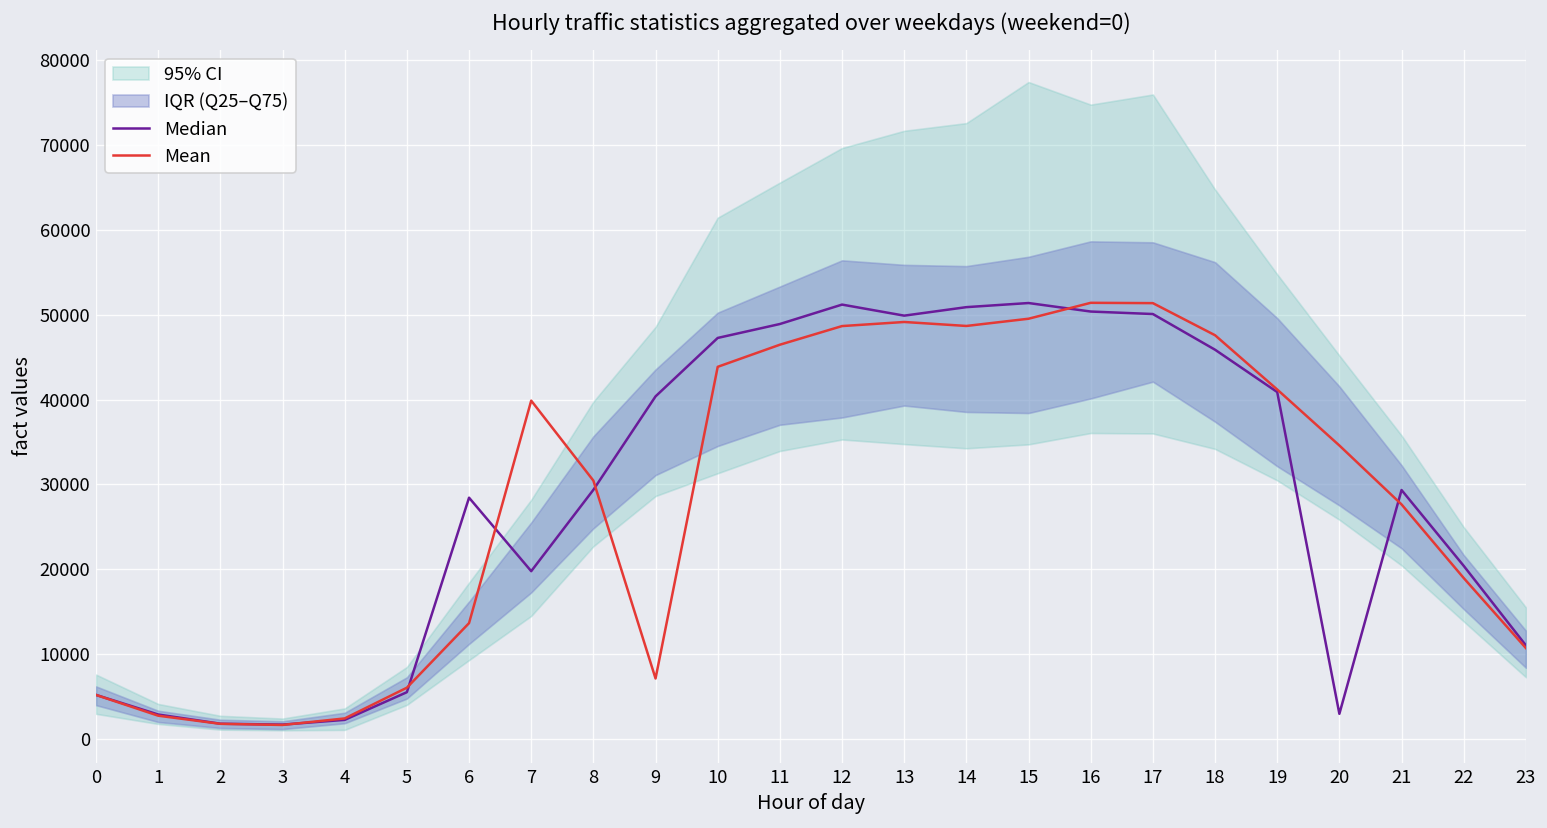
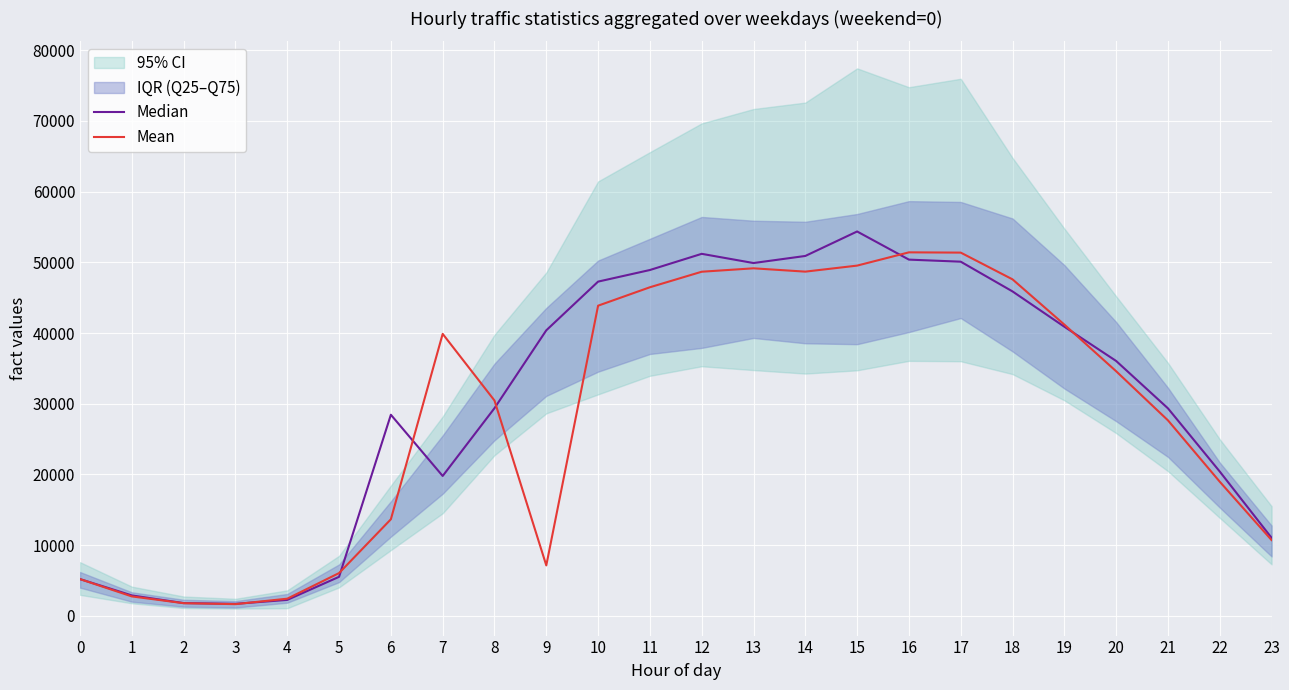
  {
    "Median": {
      "5": 6000,
      "6": 28000,
      "7": 20000,
      "8": 29000,
      "9": 40000,
      "10": 47000,
      "11": 49000,
      "12": 51000,
      "13": 50000,
      "14": 51000,
-     "15": 51000,
+     "15": 54000,
      "16": 50000,
      "17": 50000,
      "18": 46000,
-     "20": 3000,
+     "20": 36000,
      "21": 29000,
      "22": 20000
    },
    "Mean": {
      "5": 6000,
      "6": 14000,
      "7": 40000,
      "8": 30000,
      "9": 7000,
      "10": 44000,
      "11": 46000,
      "12": 49000,
      "13": 49000,
      "14": 49000,
      "15": 50000,
      "16": 51000,
      "17": 51000,
      "18": 48000,
      "20": 35000,
      "21": 28000,
      "22": 19000
    }
  }
